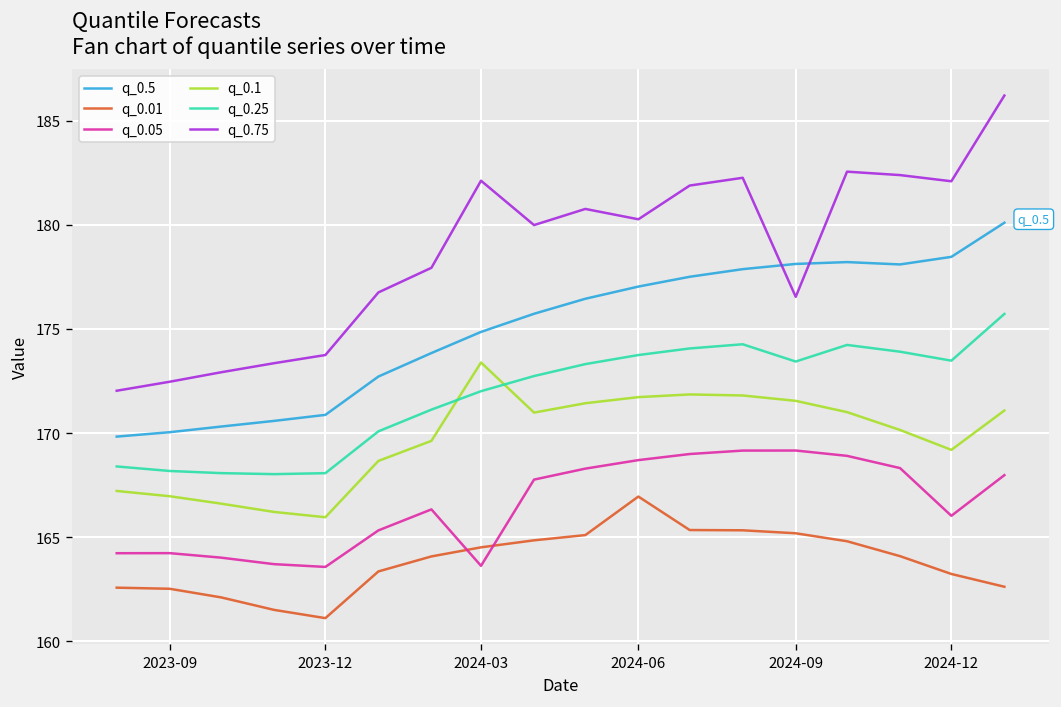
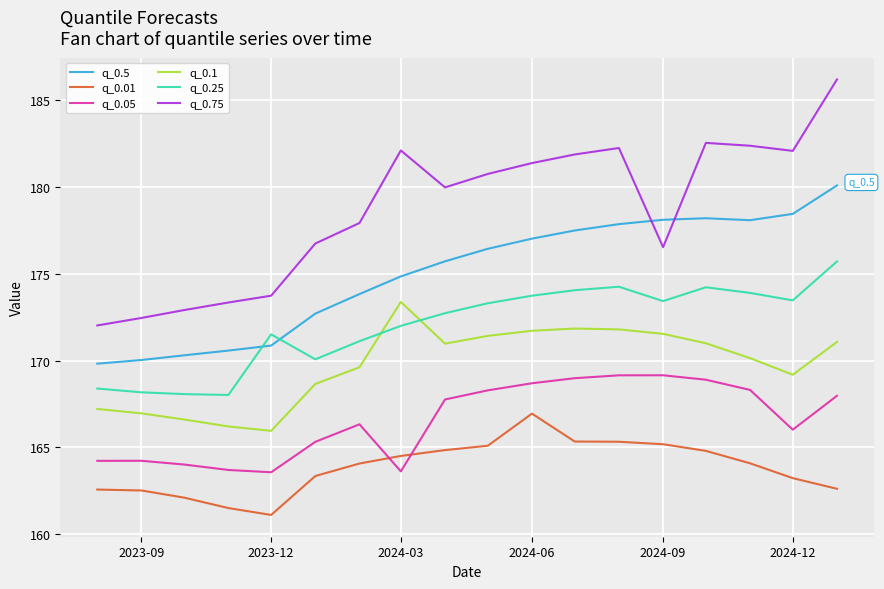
  {
    "q_0.5": {
      "2023-09": 170.0,
      "2023-12": 170.9,
      "2024-03": 174.9,
      "2024-06": 177.0,
      "2024-09": 178.1,
      "2024-12": 178.5
    },
    "q_0.01": {
      "2023-09": 162.5,
      "2023-12": 161.1,
      "2024-03": 164.5,
      "2024-06": 166.9,
      "2024-09": 165.2,
      "2024-12": 163.2
    },
    "q_0.05": {
      "2023-09": 164.2,
      "2023-12": 163.6,
      "2024-03": 163.6,
      "2024-06": 168.7,
      "2024-09": 169.2,
      "2024-12": 166.0
    },
    "q_0.1": {
      "2023-09": 167.0,
      "2023-12": 166.0,
      "2024-03": 173.4,
      "2024-06": 171.7,
      "2024-09": 171.5,
      "2024-12": 169.2
    },
    "q_0.25": {
      "2023-09": 168.2,
-     "2023-12": 168.1,
+     "2023-12": 171.5,
      "2024-03": 172.0,
      "2024-06": 173.7,
      "2024-09": 173.4,
      "2024-12": 173.5
    },
    "q_0.75": {
      "2023-09": 172.5,
      "2023-12": 173.7,
      "2024-03": 182.1,
-     "2024-06": 180.3,
+     "2024-06": 181.4,
      "2024-09": 176.5,
      "2024-12": 182.1
    }
  }
